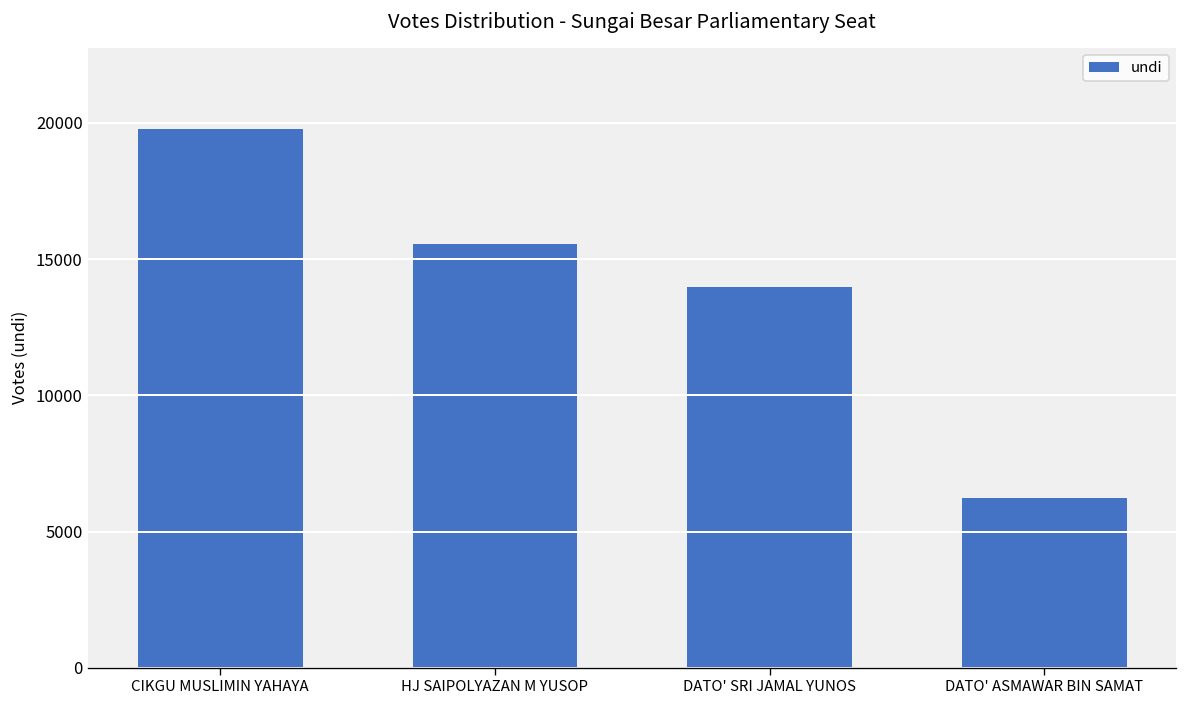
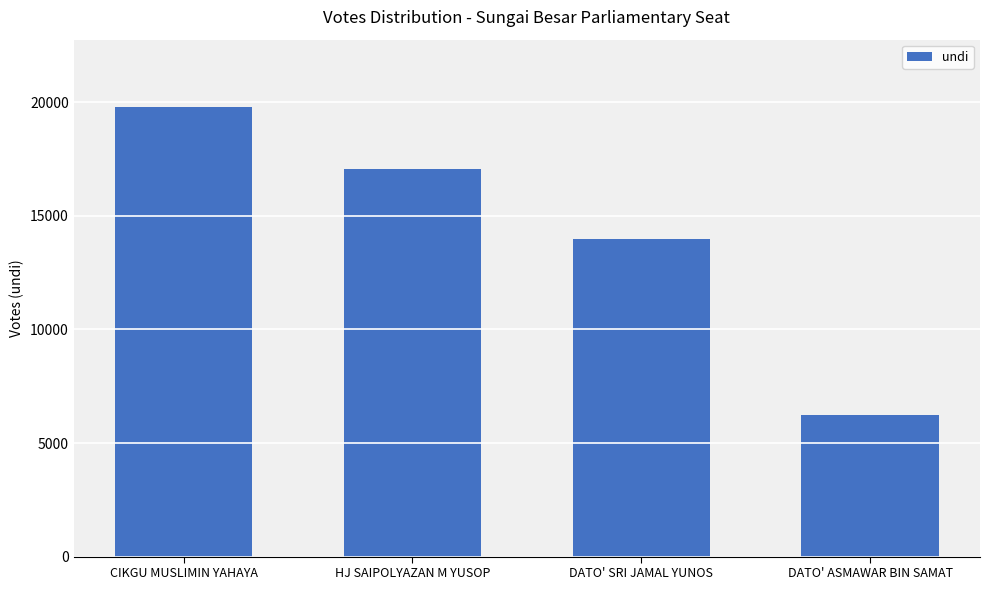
  {
    "CIKGU MUSLIMIN YAHAYA": 19800,
-   "HJ SAIPOLYAZAN M YUSOP": 15600,
+   "HJ SAIPOLYAZAN M YUSOP": 17100,
    "DATO' SRI JAMAL YUNOS": 14000,
    "DATO' ASMAWAR BIN SAMAT": 6200
  }
